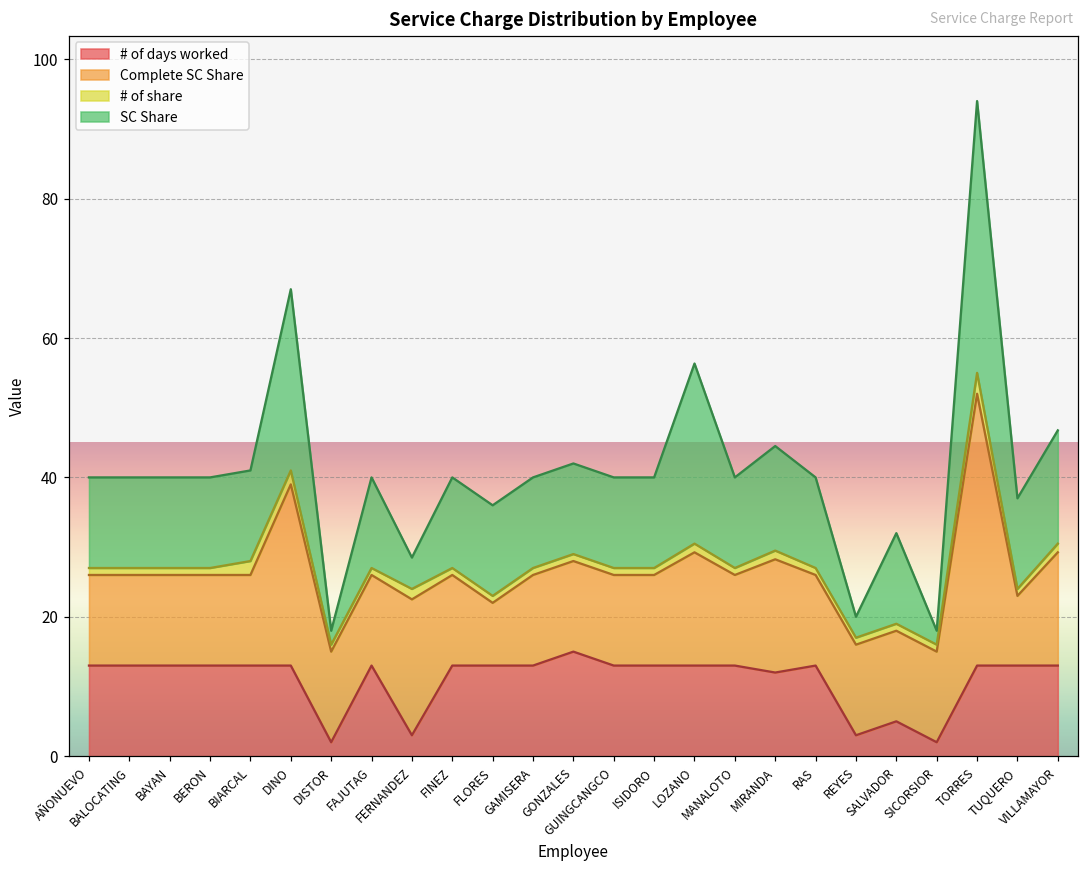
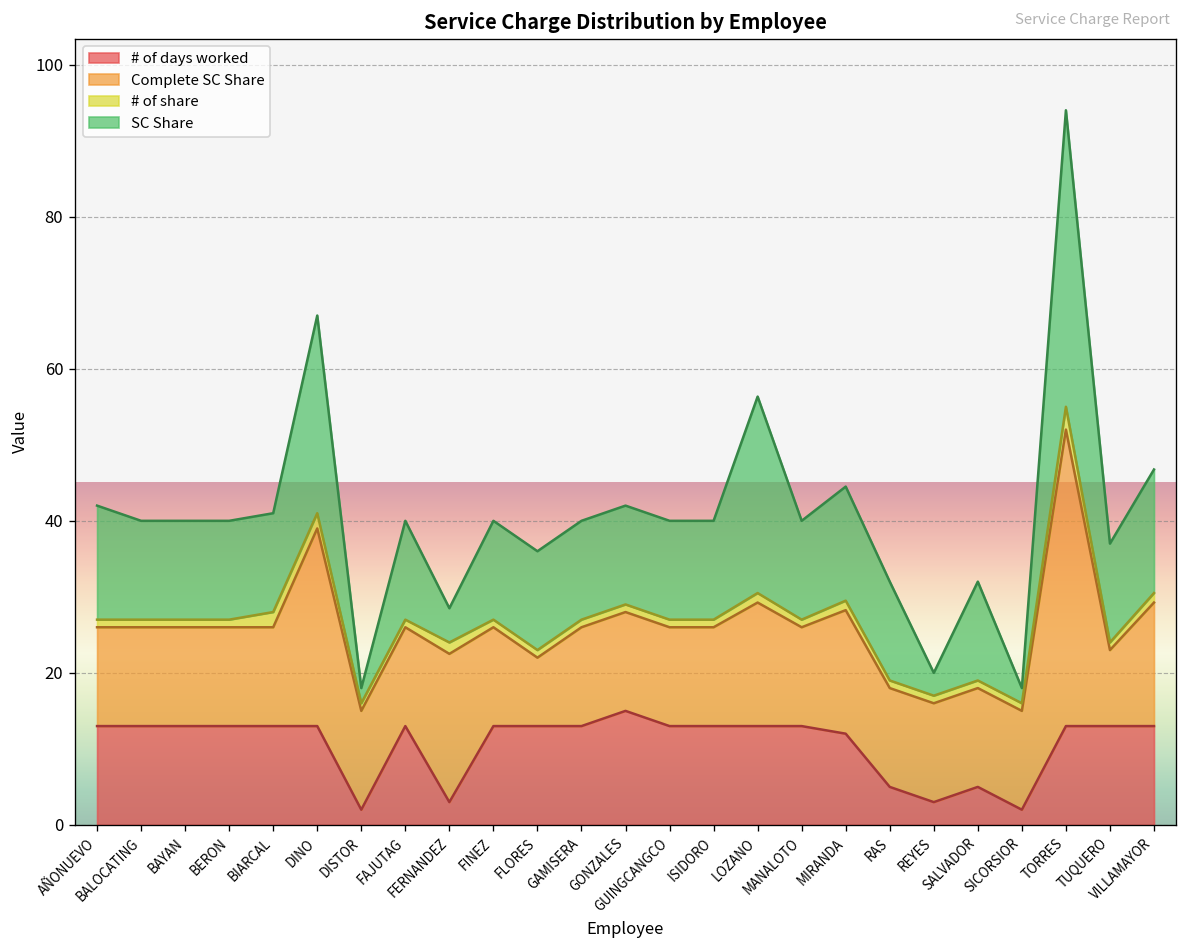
  {
    "# of days worked": {
      "AÑONUEVO": 13,
      "BALOCATING": 13,
      "BAYAN": 13,
      "BERON": 13,
      "BIARCAL": 13,
      "DINO": 13,
      "DISTOR": 2,
      "FAJUTAG": 13,
      "FERNANDEZ": 3,
      "FINEZ": 13,
      "FLORES": 13,
      "GAMISERA": 13,
      "GONZALES": 15,
      "GUINGCANGCO": 13,
      "ISIDORO": 13,
      "LOZANO": 13,
      "MANALOTO": 13,
      "MIRANDA": 12,
-     "RAS": 13,
+     "RAS": 5,
      "REYES": 3,
      "SALVADOR": 5,
      "SICORSIOR": 2,
      "TORRES": 13,
      "TUQUERO": 13,
      "VILLAMAYOR": 13
    },
    "Complete SC Share": {
      "AÑONUEVO": 13,
      "BALOCATING": 13,
      "BAYAN": 13,
      "BERON": 13,
      "BIARCAL": 13,
      "DINO": 26,
      "DISTOR": 13,
      "FAJUTAG": 13,
      "FERNANDEZ": 20,
      "FINEZ": 13,
      "FLORES": 9,
      "GAMISERA": 13,
      "GONZALES": 13,
      "GUINGCANGCO": 13,
      "ISIDORO": 13,
      "LOZANO": 16,
      "MANALOTO": 13,
      "MIRANDA": 16,
      "RAS": 13,
      "REYES": 13,
      "SALVADOR": 13,
      "SICORSIOR": 13,
      "TORRES": 39,
      "TUQUERO": 10,
      "VILLAMAYOR": 16
    },
    "# of share": {
      "AÑONUEVO": 1,
      "BALOCATING": 1,
      "BAYAN": 1,
      "BERON": 1,
      "BIARCAL": 2,
      "DINO": 2,
      "DISTOR": 1,
      "FAJUTAG": 1,
      "FERNANDEZ": 2,
      "FINEZ": 1,
      "FLORES": 1,
      "GAMISERA": 1,
      "GONZALES": 1,
      "GUINGCANGCO": 1,
      "ISIDORO": 1,
      "LOZANO": 1,
      "MANALOTO": 1,
      "MIRANDA": 1,
      "RAS": 1,
      "REYES": 1,
      "SALVADOR": 1,
      "SICORSIOR": 1,
      "TORRES": 3,
      "TUQUERO": 1,
      "VILLAMAYOR": 1
    },
    "SC Share": {
-     "AÑONUEVO": 13,
+     "AÑONUEVO": 15,
      "BALOCATING": 13,
      "BAYAN": 13,
      "BERON": 13,
      "BIARCAL": 13,
      "DINO": 26,
      "DISTOR": 2,
      "FAJUTAG": 13,
      "FERNANDEZ": 5,
      "FINEZ": 13,
      "FLORES": 13,
      "GAMISERA": 13,
      "GONZALES": 13,
      "GUINGCANGCO": 13,
      "ISIDORO": 13,
      "LOZANO": 26,
      "MANALOTO": 13,
      "MIRANDA": 15,
      "RAS": 13,
      "REYES": 3,
      "SALVADOR": 13,
      "SICORSIOR": 2,
      "TORRES": 39,
      "TUQUERO": 13,
      "VILLAMAYOR": 16
    }
  }
